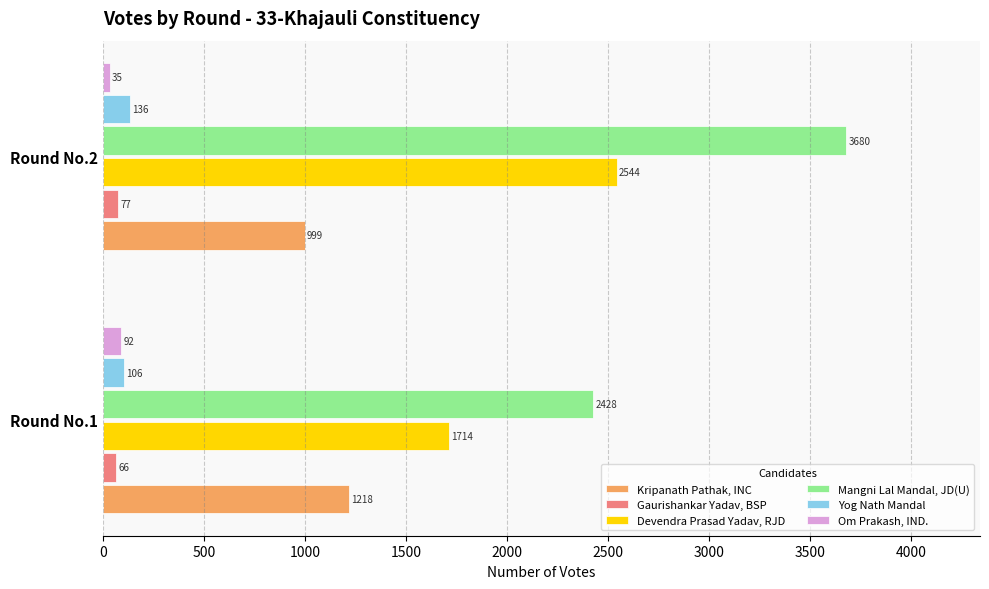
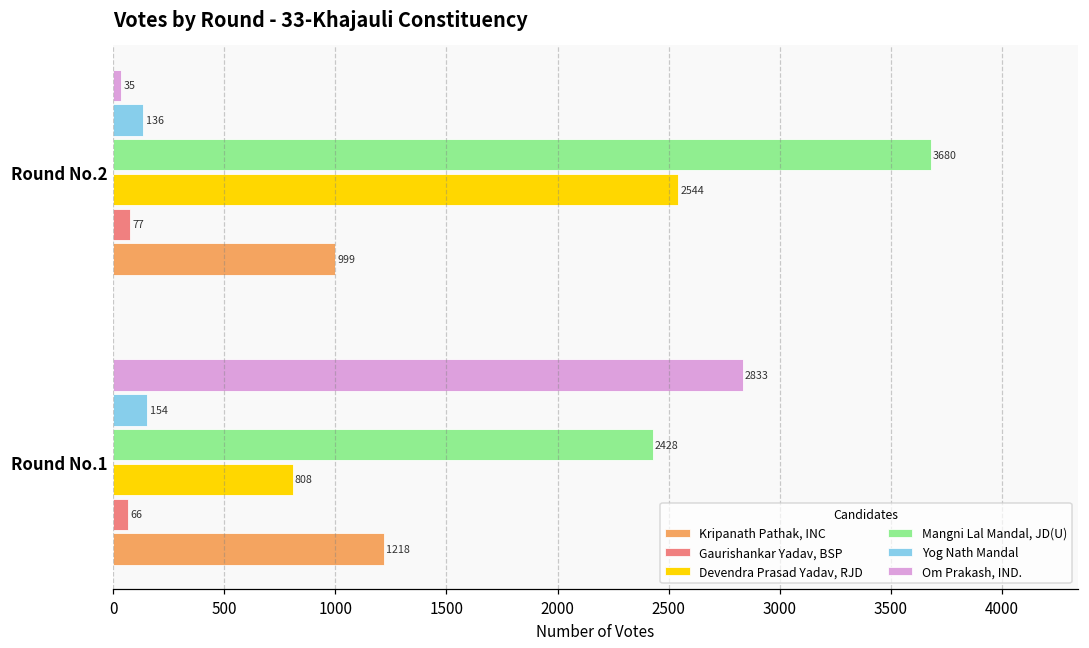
  {
    "Devendra Prasad Yadav, RJD": {
      "Round No.2": 2544,
-     "Round No.1": 1714
+     "Round No.1": 808
    },
    "Mangni Lal Mandal, JD(U)": {
      "Round No.2": 3680,
      "Round No.1": 2428
    },
    "Yog Nath Mandal": {
      "Round No.2": 136,
-     "Round No.1": 106
+     "Round No.1": 154
    },
    "Om Prakash, IND.": {
      "Round No.2": 35,
-     "Round No.1": 92
+     "Round No.1": 2833
    }
  }
